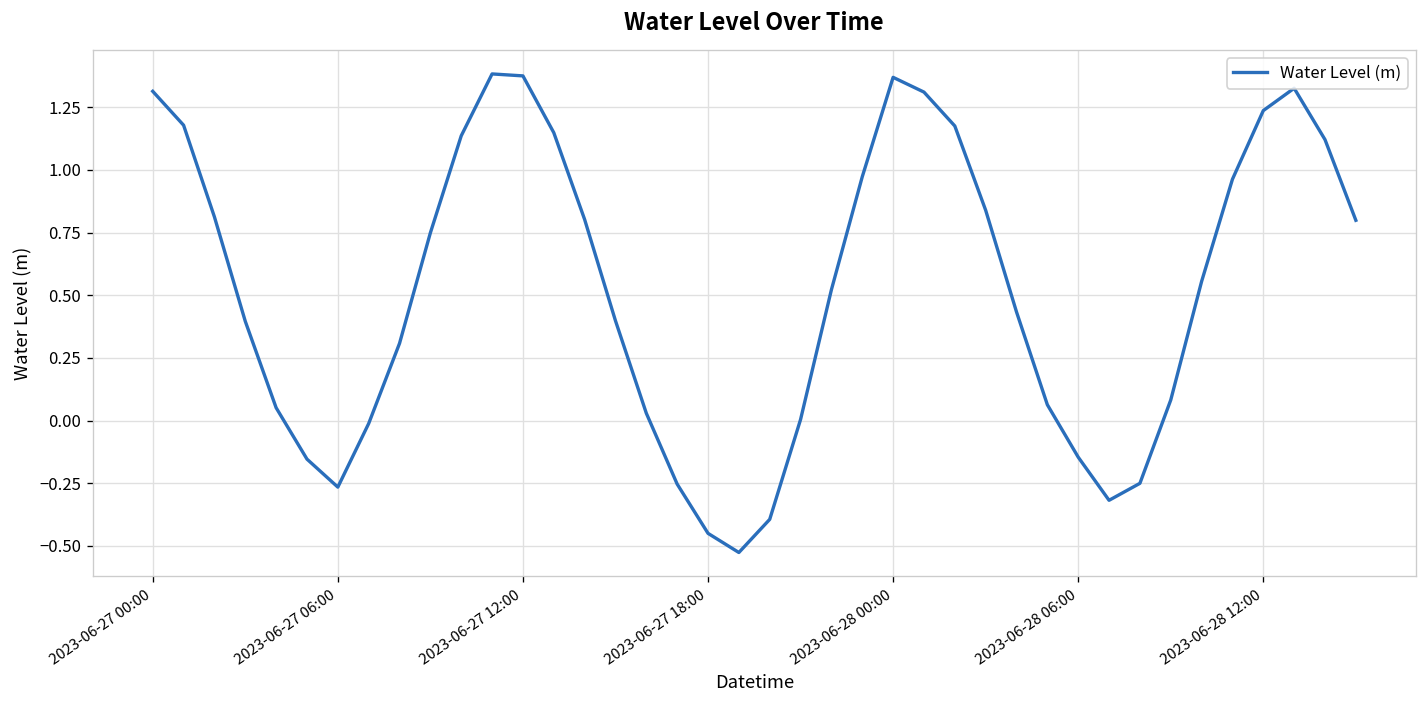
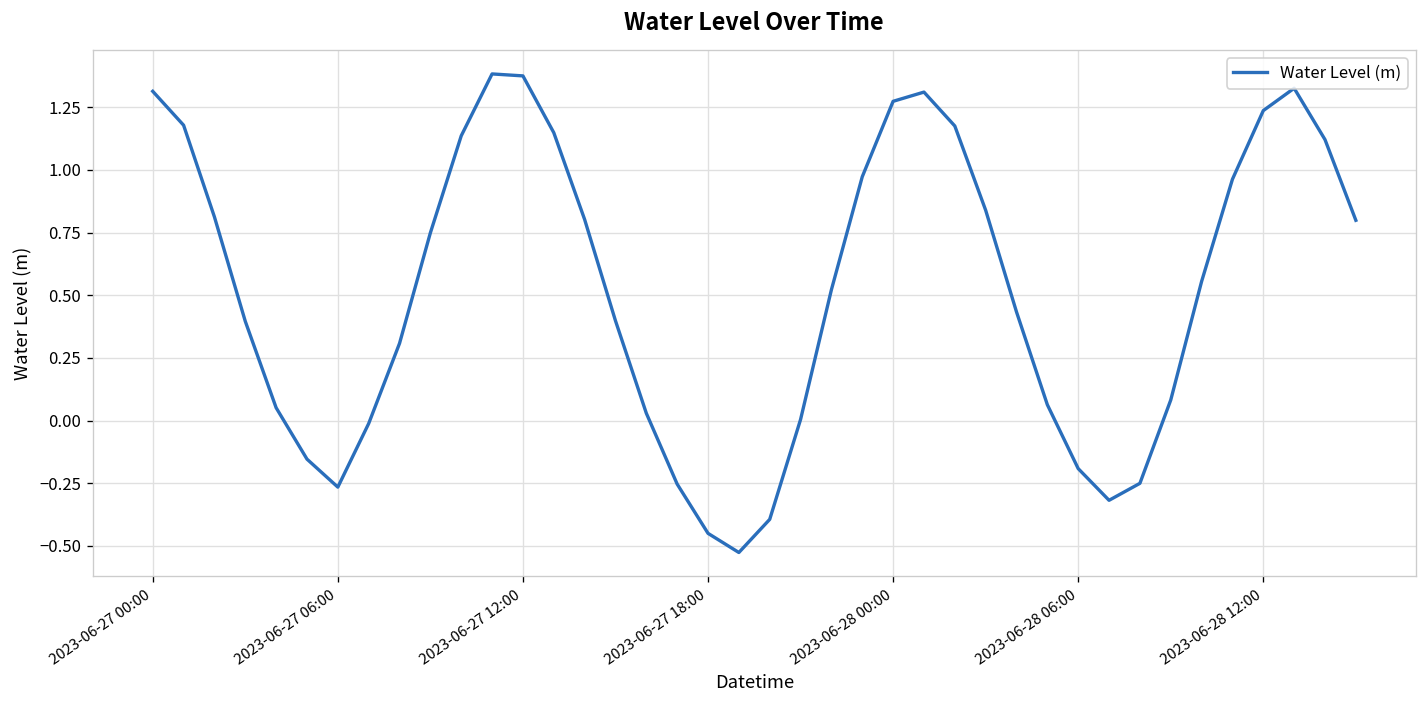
  {
    "2023-06-27 00:00": 1.31,
    "2023-06-27 06:00": -0.27,
    "2023-06-27 12:00": 1.37,
    "2023-06-27 18:00": -0.45,
-   "2023-06-28 00:00": 1.37,
-   "2023-06-28 06:00": -0.15,
+   "2023-06-28 00:00": 1.27,
+   "2023-06-28 06:00": -0.19,
    "2023-06-28 12:00": 1.24
  }
